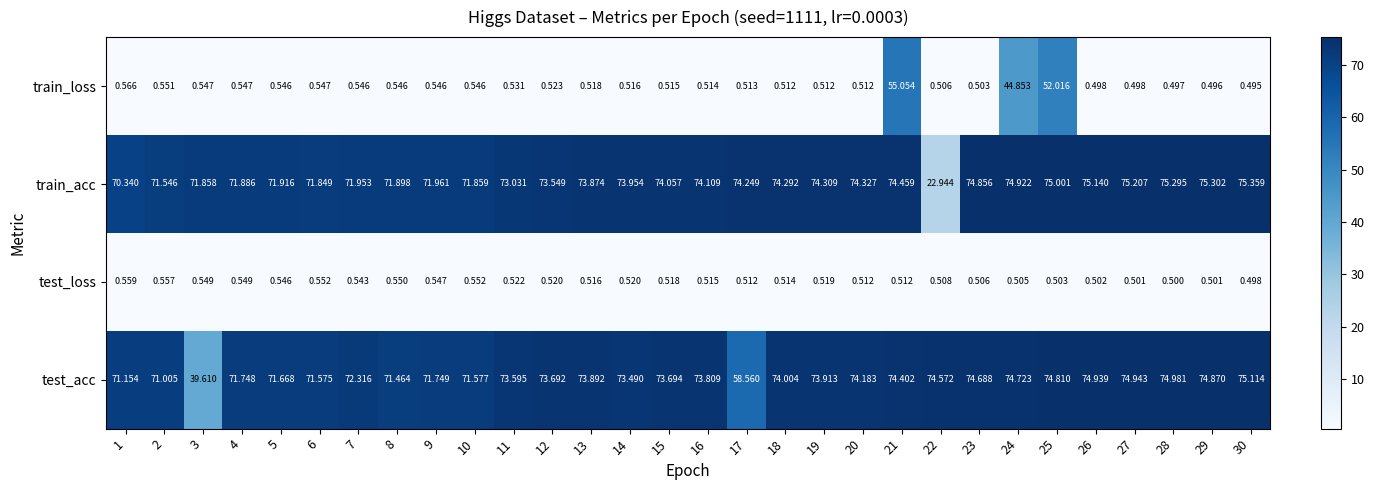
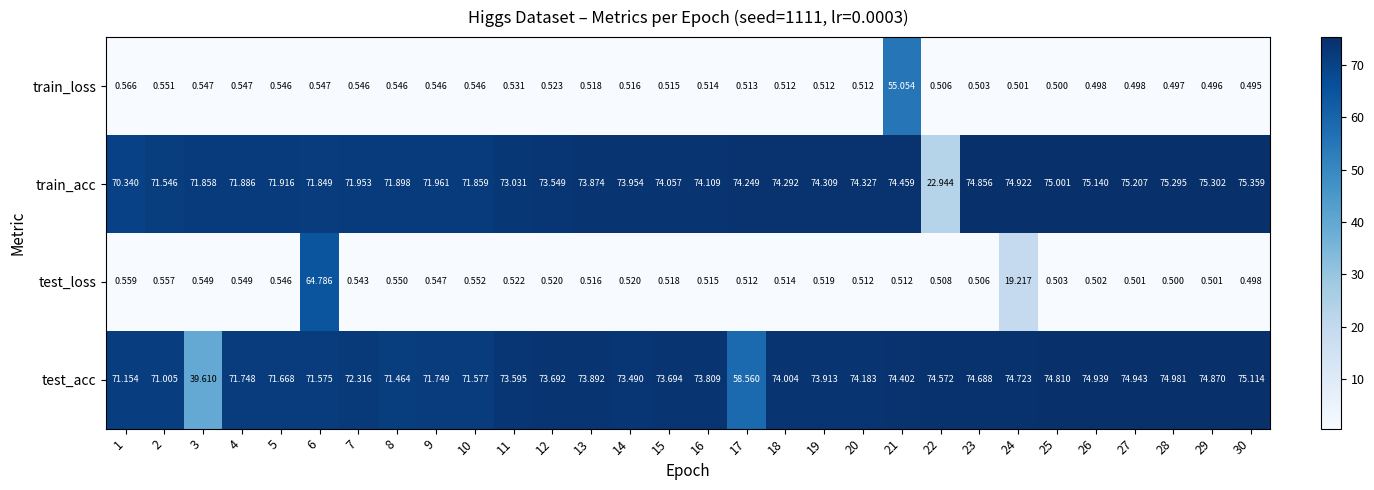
  {
    "train_loss": {
      "1": 0.566,
      "2": 0.551,
      "3": 0.547,
      "4": 0.547,
      "5": 0.546,
      "6": 0.547,
      "7": 0.546,
      "8": 0.546,
      "9": 0.546,
      "10": 0.546,
      "11": 0.531,
      "12": 0.523,
      "13": 0.518,
      "14": 0.516,
      "15": 0.515,
      "16": 0.514,
      "17": 0.513,
      "18": 0.512,
      "19": 0.512,
      "20": 0.512,
      "21": 55.054,
      "22": 0.506,
      "23": 0.503,
-     "24": 44.853,
-     "25": 52.016,
+     "24": 0.501,
+     "25": 0.500,
      "26": 0.498,
      "27": 0.498,
      "28": 0.497,
      "29": 0.496,
      "30": 0.495
    },
    "train_acc": {
      "1": 70.340,
      "2": 71.546,
      "3": 71.858,
      "4": 71.886,
      "5": 71.916,
      "6": 71.849,
      "7": 71.953,
      "8": 71.898,
      "9": 71.961,
      "10": 71.859,
      "11": 73.031,
      "12": 73.549,
      "13": 73.874,
      "14": 73.954,
      "15": 74.057,
      "16": 74.109,
      "17": 74.249,
      "18": 74.292,
      "19": 74.309,
      "20": 74.327,
      "21": 74.459,
      "22": 22.944,
      "23": 74.856,
      "24": 74.922,
      "25": 75.001,
      "26": 75.140,
      "27": 75.207,
      "28": 75.295,
      "29": 75.302,
      "30": 75.359
    },
    "test_loss": {
      "1": 0.559,
      "2": 0.557,
      "3": 0.549,
      "4": 0.549,
      "5": 0.546,
-     "6": 0.552,
+     "6": 64.786,
      "7": 0.543,
      "8": 0.550,
      "9": 0.547,
      "10": 0.552,
      "11": 0.522,
      "12": 0.520,
      "13": 0.516,
      "14": 0.520,
      "15": 0.518,
      "16": 0.515,
      "17": 0.512,
      "18": 0.514,
      "19": 0.519,
      "20": 0.512,
      "21": 0.512,
      "22": 0.508,
      "23": 0.506,
-     "24": 0.505,
+     "24": 19.217,
      "25": 0.503,
      "26": 0.502,
      "27": 0.501,
      "28": 0.500,
      "29": 0.501,
      "30": 0.498
    },
    "test_acc": {
      "1": 71.154,
      "2": 71.005,
      "3": 39.610,
      "4": 71.748,
      "5": 71.668,
      "6": 71.575,
      "7": 72.316,
      "8": 71.464,
      "9": 71.749,
      "10": 71.577,
      "11": 73.595,
      "12": 73.692,
      "13": 73.892,
      "14": 73.490,
      "15": 73.694,
      "16": 73.809,
      "17": 58.560,
      "18": 74.004,
      "19": 73.913,
      "20": 74.183,
      "21": 74.402,
      "22": 74.572,
      "23": 74.688,
      "24": 74.723,
      "25": 74.810,
      "26": 74.939,
      "27": 74.943,
      "28": 74.981,
      "29": 74.870,
      "30": 75.114
    }
  }
